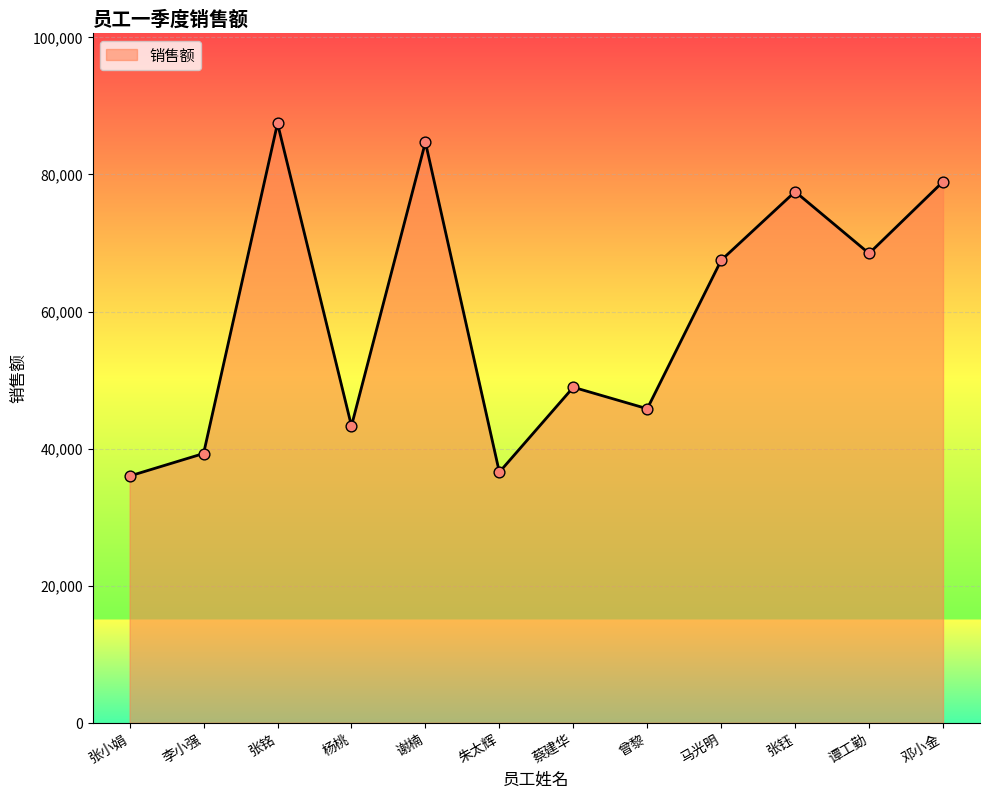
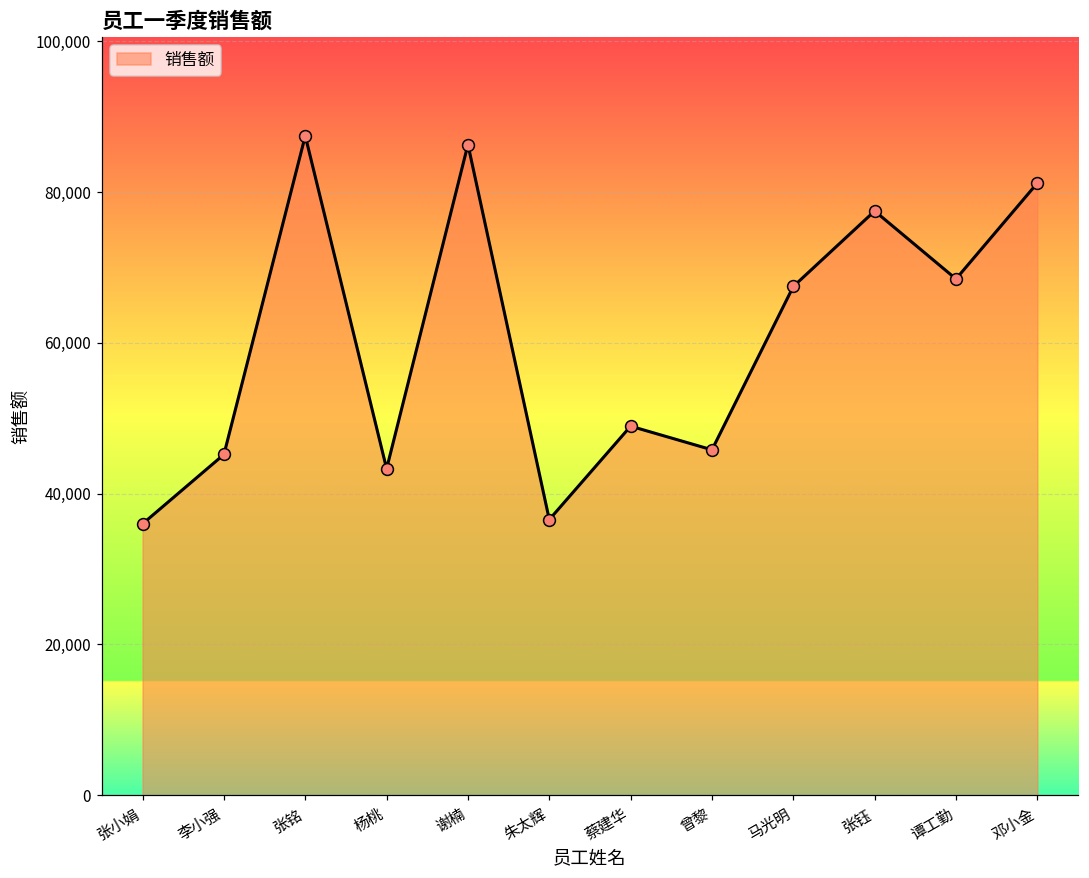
  {
    "张小娟": "36,000",
-   "李小强": "39,000",
+   "李小强": "45,000",
    "张铭": "87,000",
    "杨桃": "43,000",
-   "谢楠": "85,000",
+   "谢楠": "86,000",
    "朱太辉": "37,000",
    "蔡建华": "49,000",
    "曾黎": "46,000",
    "马光明": "67,000",
    "张钰": "77,000",
    "谭工勤": "68,000",
-   "邓小金": "79,000"
+   "邓小金": "81,000"
  }
